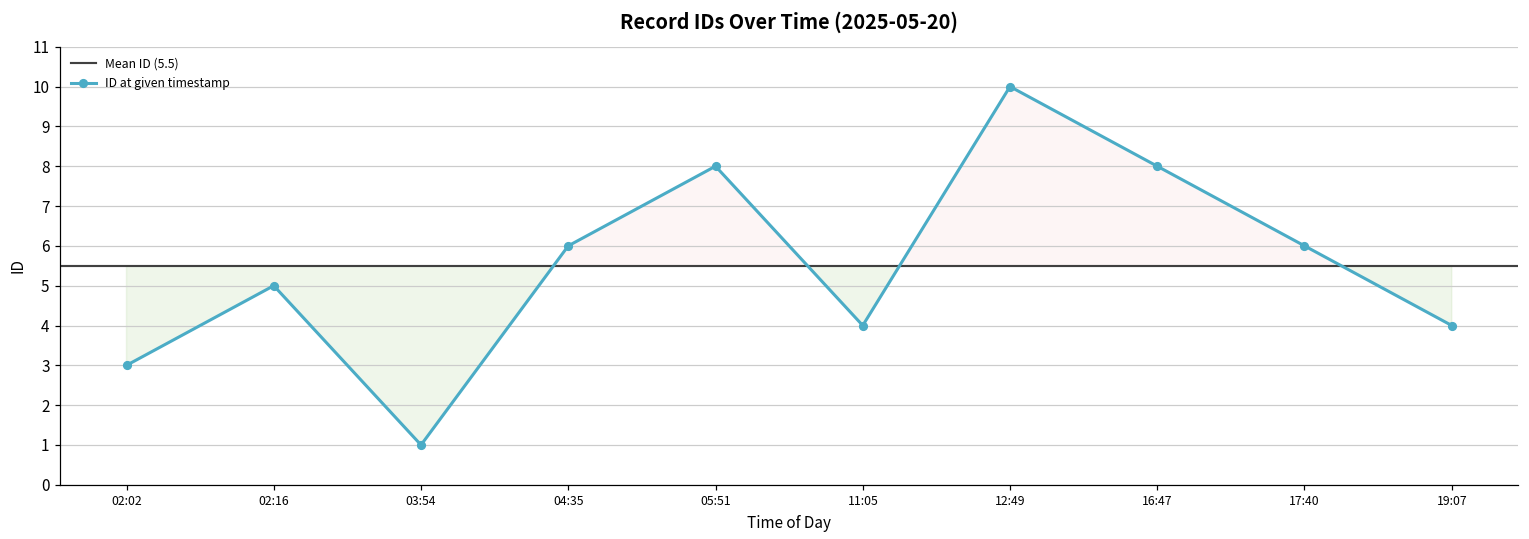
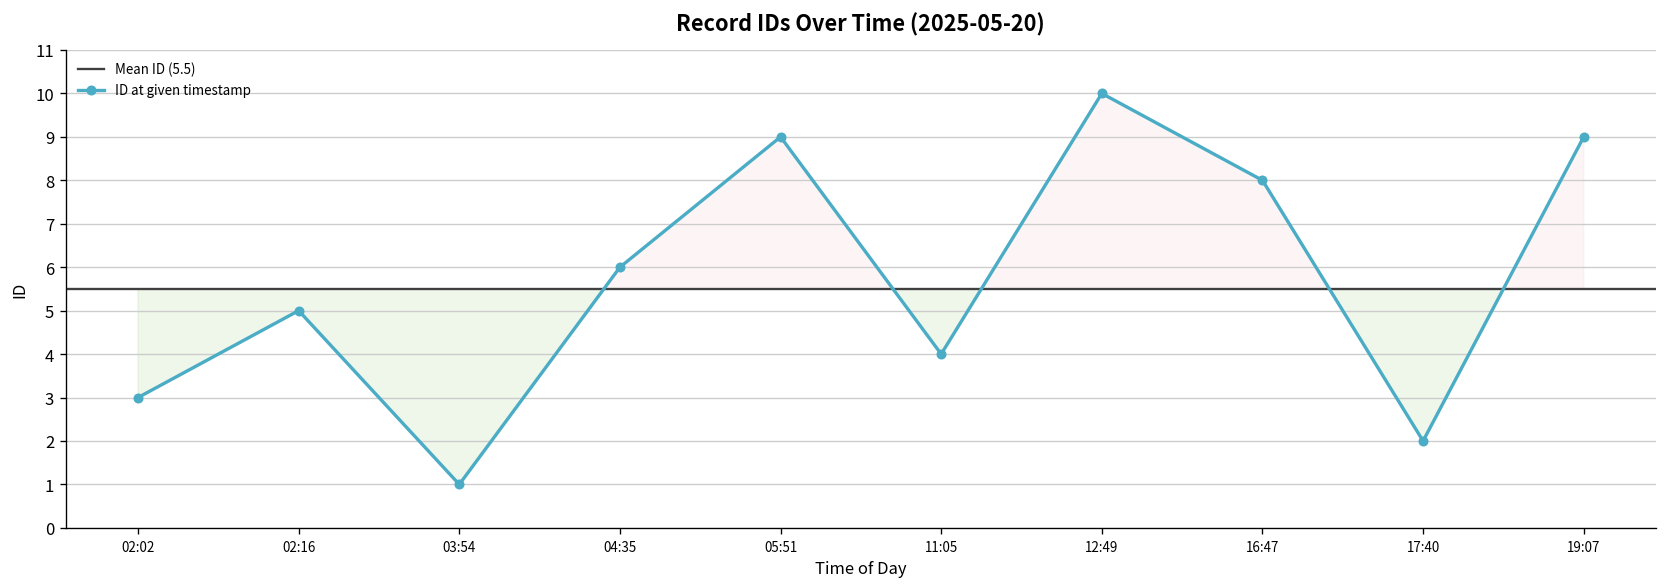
  {
    "02:02": 3,
    "02:16": 5,
    "03:54": 1,
    "04:35": 6,
-   "05:51": 8,
+   "05:51": 9,
    "11:05": 4,
    "12:49": 10,
    "16:47": 8,
-   "17:40": 6,
-   "19:07": 4
+   "17:40": 2,
+   "19:07": 9
  }
